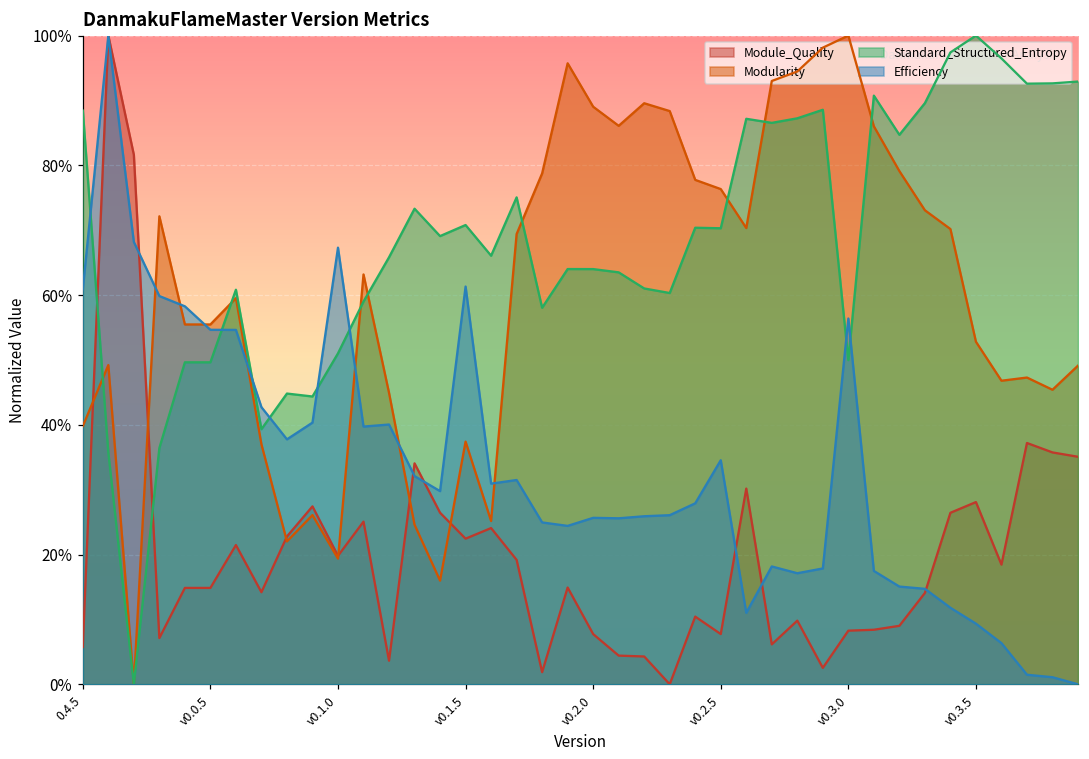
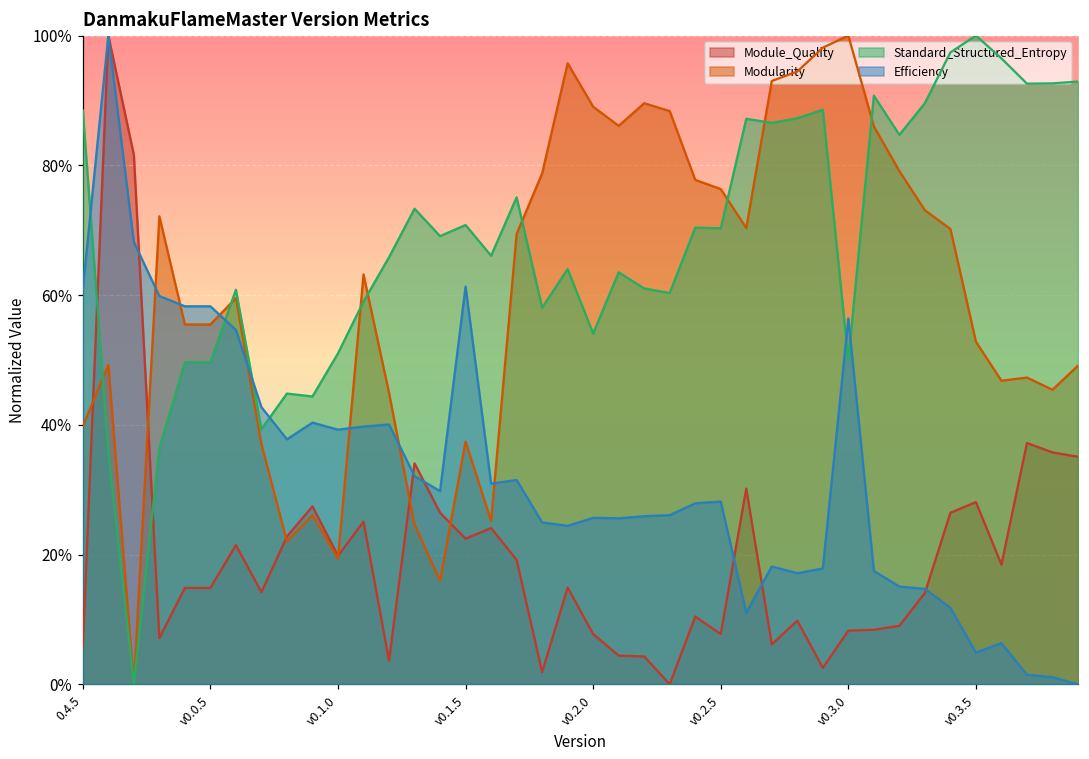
  {
    "Standard_Structured_Entropy": {
      "0.4.5": "88%",
      "v0.0.5": "50%",
      "v0.1.0": "51%",
      "v0.1.5": "71%",
-     "v0.2.0": "64%",
+     "v0.2.0": "54%",
      "v0.2.5": "70%",
      "v0.3.0": "50%",
      "v0.3.5": "100%"
    },
    "Efficiency": {
      "0.4.5": "61%",
-     "v0.0.5": "55%",
-     "v0.1.0": "67%",
+     "v0.0.5": "58%",
+     "v0.1.0": "39%",
      "v0.1.5": "61%",
      "v0.2.0": "26%",
-     "v0.2.5": "35%",
+     "v0.2.5": "28%",
      "v0.3.0": "56%",
-     "v0.3.5": "9%"
+     "v0.3.5": "5%"
    }
  }
